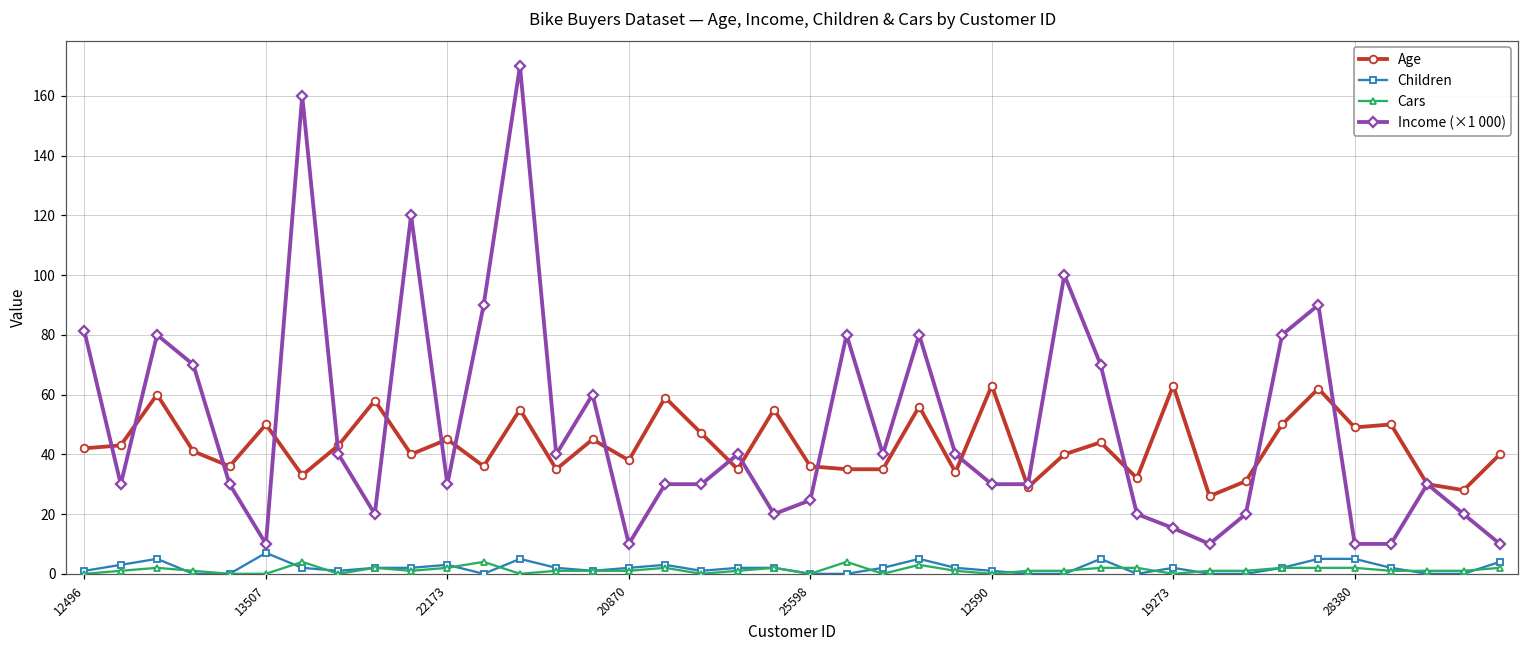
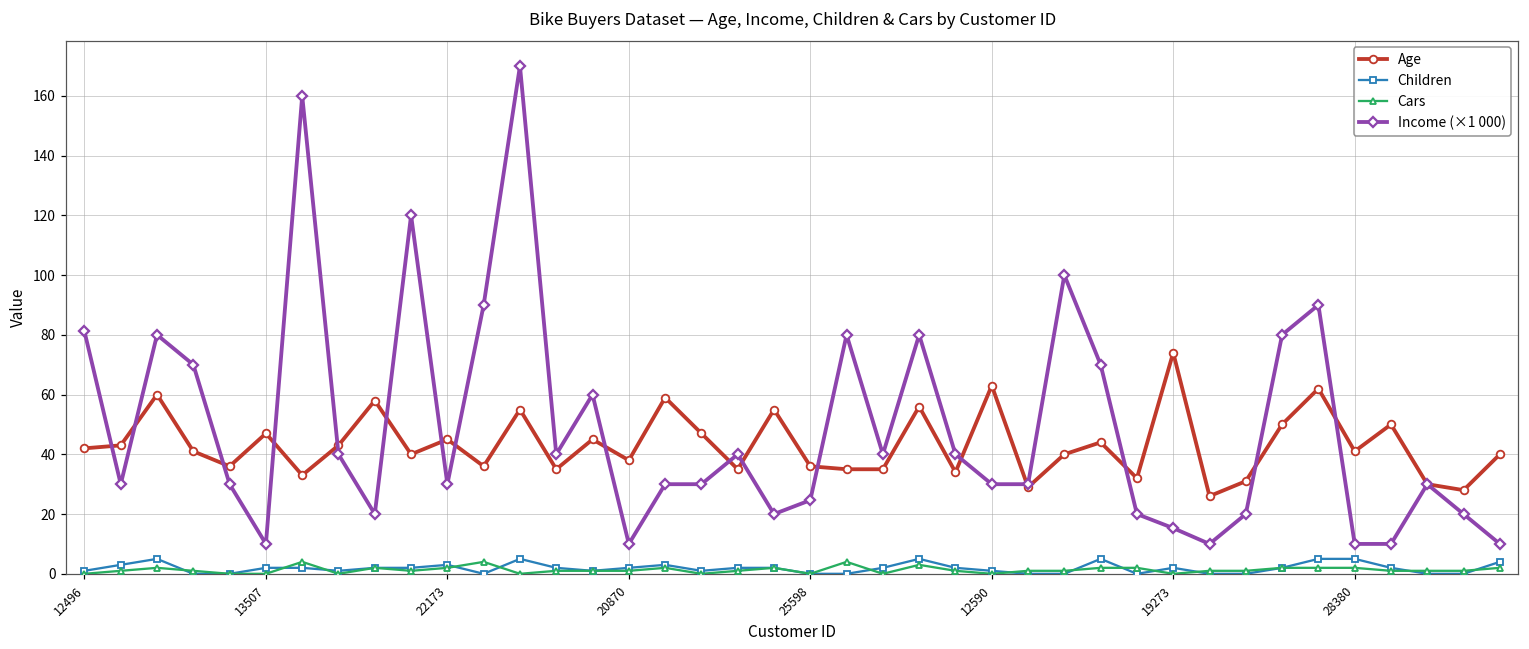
  {
    "Age": {
      "12496": 42,
-     "13507": 50,
+     "13507": 47,
      "22173": 45,
      "20870": 38,
      "25598": 36,
      "12590": 63,
-     "19273": 63,
-     "28380": 49
+     "19273": 74,
+     "28380": 41
    },
    "Children": {
      "12496": 1,
-     "13507": 7,
+     "13507": 2,
      "22173": 3,
      "20870": 2,
      "12590": 1,
      "19273": 2,
      "28380": 5
    },
    "Cars": {
      "12496": 0,
      "13507": 0,
      "22173": 2,
      "20870": 1,
      "12590": 0,
      "19273": 0,
      "28380": 2
    },
    "Income (×1 000)": {
      "12496": 81,
      "13507": 10,
      "22173": 30,
      "20870": 10,
      "25598": 25,
      "12590": 30,
      "19273": 15,
      "28380": 10
    }
  }
